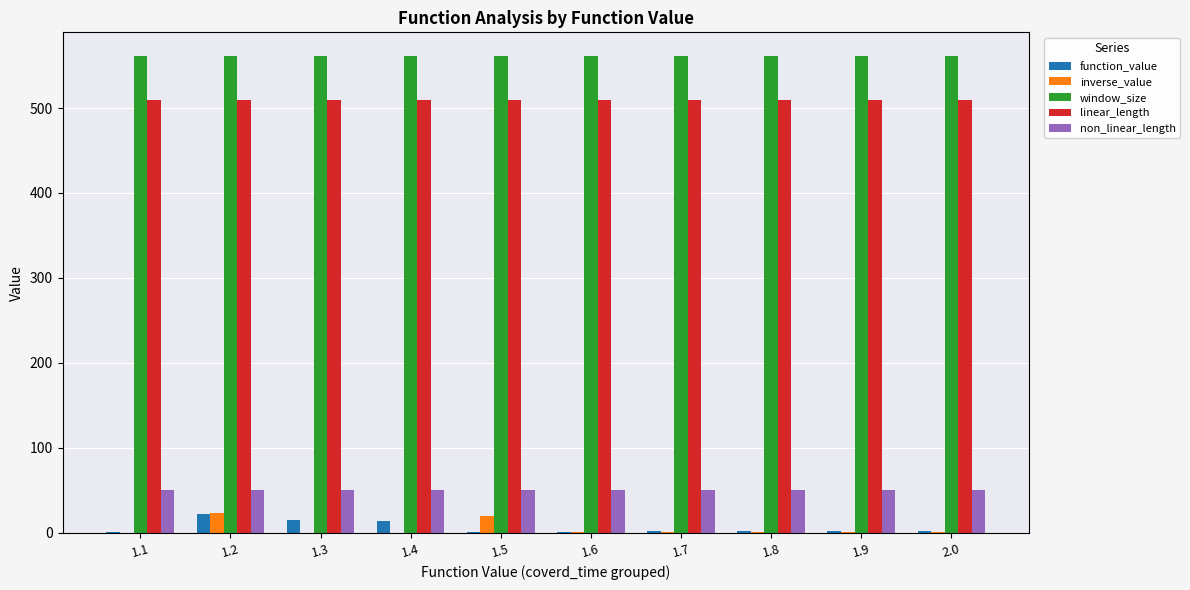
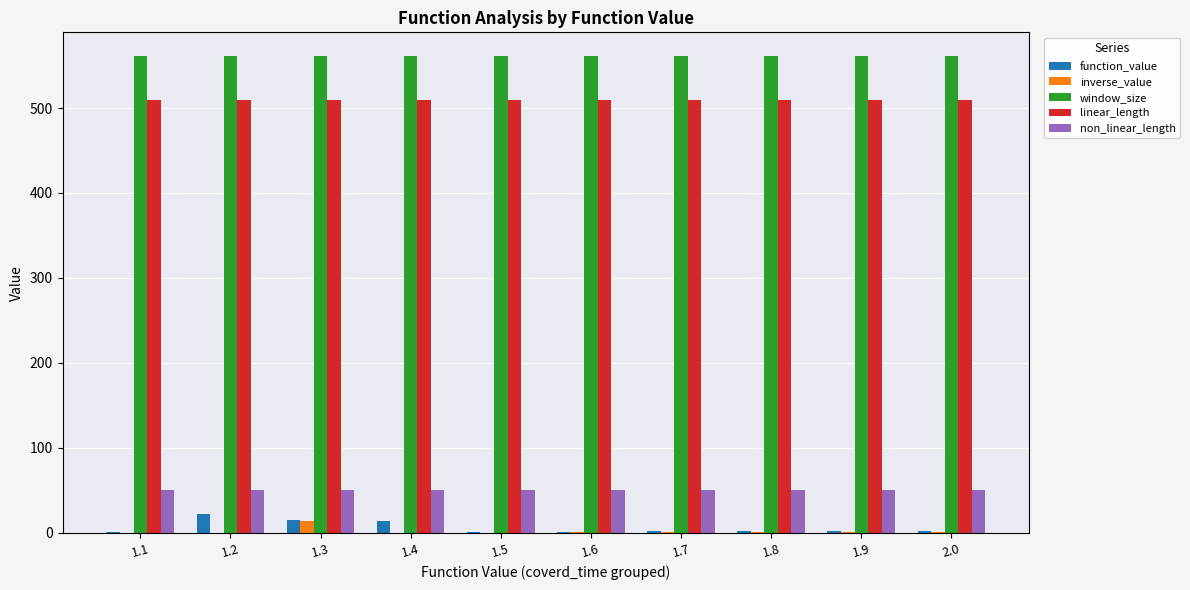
  {
    "function_value": {
      "1.2": 20,
      "1.3": 20,
      "1.4": 10
    },
    "inverse_value": {
-     "1.2": 20,
-     "1.3": 0,
-     "1.5": 20
+     "1.2": 0,
+     "1.3": 10,
+     "1.5": 0
    },
    "window_size": {
      "1.1": 560,
      "1.2": 560,
      "1.3": 560,
      "1.4": 560,
      "1.5": 560,
      "1.6": 560,
      "1.7": 560,
      "1.8": 560,
      "1.9": 560,
      "2.0": 560
    },
    "linear_length": {
      "1.1": 510,
      "1.2": 510,
      "1.3": 510,
      "1.4": 510,
      "1.5": 510,
      "1.6": 510,
      "1.7": 510,
      "1.8": 510,
      "1.9": 510,
      "2.0": 510
    },
    "non_linear_length": {
      "1.1": 50,
      "1.2": 50,
      "1.3": 50,
      "1.4": 50,
      "1.5": 50,
      "1.6": 50,
      "1.7": 50,
      "1.8": 50,
      "1.9": 50,
      "2.0": 50
    }
  }
